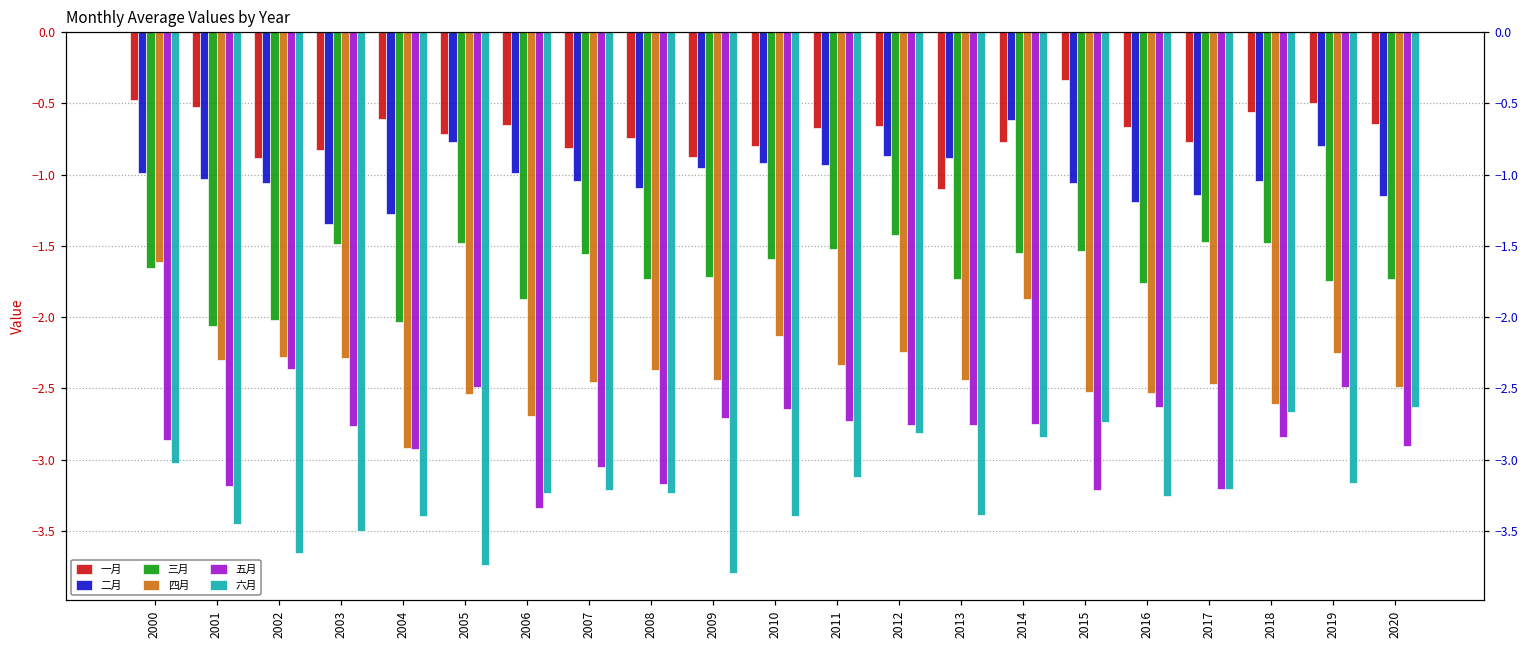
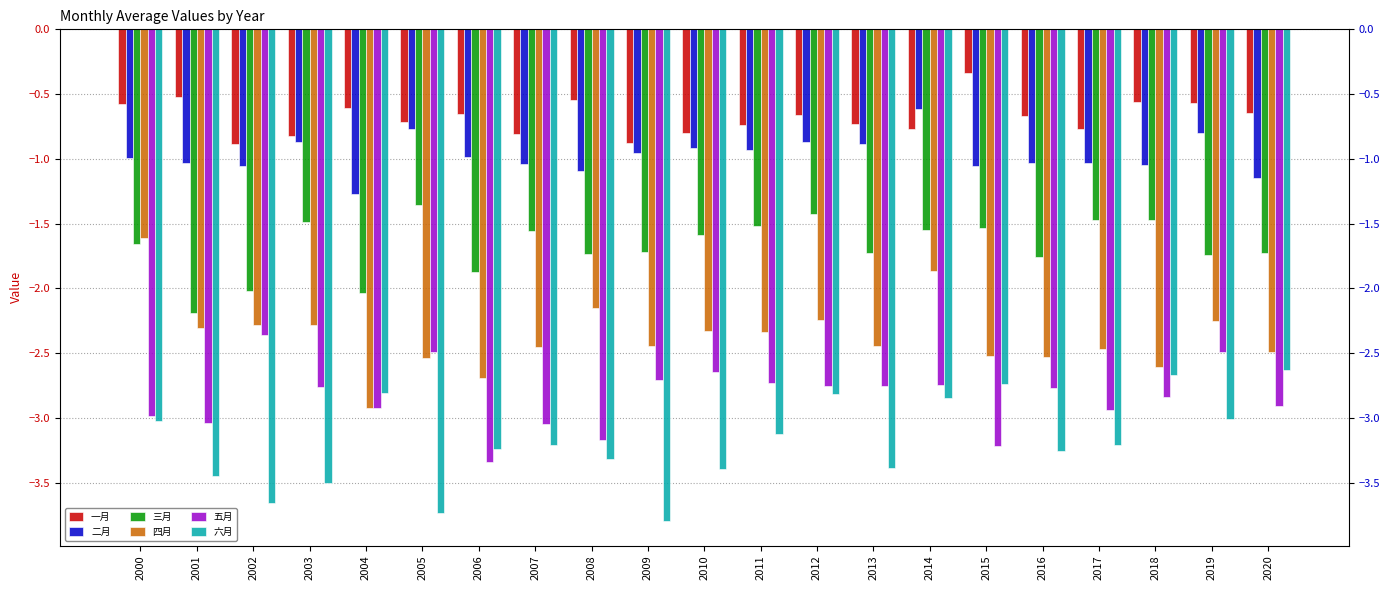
  {
    "一月": {
-     "2000": -0.47,
+     "2000": -0.58,
      "2001": -0.52,
      "2002": -0.89,
      "2003": -0.82,
      "2004": -0.61,
      "2005": -0.72,
      "2006": -0.65,
      "2007": -0.81,
-     "2008": -0.74,
+     "2008": -0.55,
      "2009": -0.88,
      "2010": -0.80,
-     "2011": -0.67,
+     "2011": -0.74,
      "2012": -0.66,
-     "2013": -1.10,
+     "2013": -0.73,
      "2014": -0.77,
      "2015": -0.34,
      "2016": -0.67,
      "2017": -0.77,
      "2018": -0.56,
-     "2019": -0.49,
+     "2019": -0.57,
      "2020": -0.65
    },
    "二月": {
      "2000": -0.99,
      "2001": -1.03,
      "2002": -1.06,
-     "2003": -1.35,
+     "2003": -0.87,
      "2004": -1.27,
      "2005": -0.77,
      "2006": -0.99,
      "2007": -1.04,
      "2008": -1.09,
      "2009": -0.95,
      "2010": -0.92,
      "2011": -0.93,
      "2012": -0.87,
      "2013": -0.88,
      "2014": -0.61,
      "2015": -1.06,
-     "2016": -1.19,
-     "2017": -1.14,
+     "2016": -1.03,
+     "2017": -1.03,
      "2018": -1.04,
      "2019": -0.80,
      "2020": -1.15
    },
    "三月": {
      "2000": -1.66,
-     "2001": -2.06,
+     "2001": -2.19,
      "2002": -2.02,
      "2003": -1.49,
      "2004": -2.03,
-     "2005": -1.48,
+     "2005": -1.36,
      "2006": -1.87,
      "2007": -1.56,
      "2008": -1.73,
      "2009": -1.72,
      "2010": -1.59,
      "2011": -1.52,
      "2012": -1.43,
      "2013": -1.73,
      "2014": -1.55,
      "2015": -1.54,
      "2016": -1.76,
      "2017": -1.47,
      "2018": -1.48,
      "2019": -1.74,
      "2020": -1.73
    },
    "四月": {
      "2000": -1.61,
      "2001": -2.30,
      "2002": -2.28,
      "2003": -2.28,
      "2004": -2.92,
      "2005": -2.54,
      "2006": -2.69,
      "2007": -2.45,
-     "2008": -2.37,
+     "2008": -2.15,
      "2009": -2.44,
-     "2010": -2.13,
+     "2010": -2.33,
      "2011": -2.34,
      "2012": -2.25,
      "2013": -2.44,
      "2014": -1.87,
      "2015": -2.52,
      "2016": -2.53,
      "2017": -2.47,
      "2018": -2.61,
      "2019": -2.25,
      "2020": -2.49
    },
    "五月": {
-     "2000": -2.86,
-     "2001": -3.18,
+     "2000": -2.98,
+     "2001": -3.04,
      "2002": -2.36,
      "2003": -2.76,
      "2004": -2.92,
      "2005": -2.49,
      "2006": -3.34,
      "2007": -3.05,
      "2008": -3.17,
      "2009": -2.71,
      "2010": -2.65,
      "2011": -2.73,
      "2012": -2.75,
      "2013": -2.75,
      "2014": -2.75,
      "2015": -3.22,
-     "2016": -2.63,
-     "2017": -3.21,
+     "2016": -2.77,
+     "2017": -2.94,
      "2018": -2.84,
      "2019": -2.49,
      "2020": -2.91
    },
    "六月": {
      "2000": -3.02,
      "2001": -3.45,
      "2002": -3.66,
      "2003": -3.50,
-     "2004": -3.40,
+     "2004": -2.81,
      "2005": -3.74,
      "2006": -3.24,
      "2007": -3.21,
-     "2008": -3.23,
+     "2008": -3.32,
      "2009": -3.80,
      "2010": -3.39,
      "2011": -3.12,
      "2012": -2.81,
      "2013": -3.39,
      "2014": -2.84,
      "2015": -2.74,
      "2016": -3.25,
      "2017": -3.21,
      "2018": -2.67,
-     "2019": -3.16,
+     "2019": -3.01,
      "2020": -2.63
    }
  }
